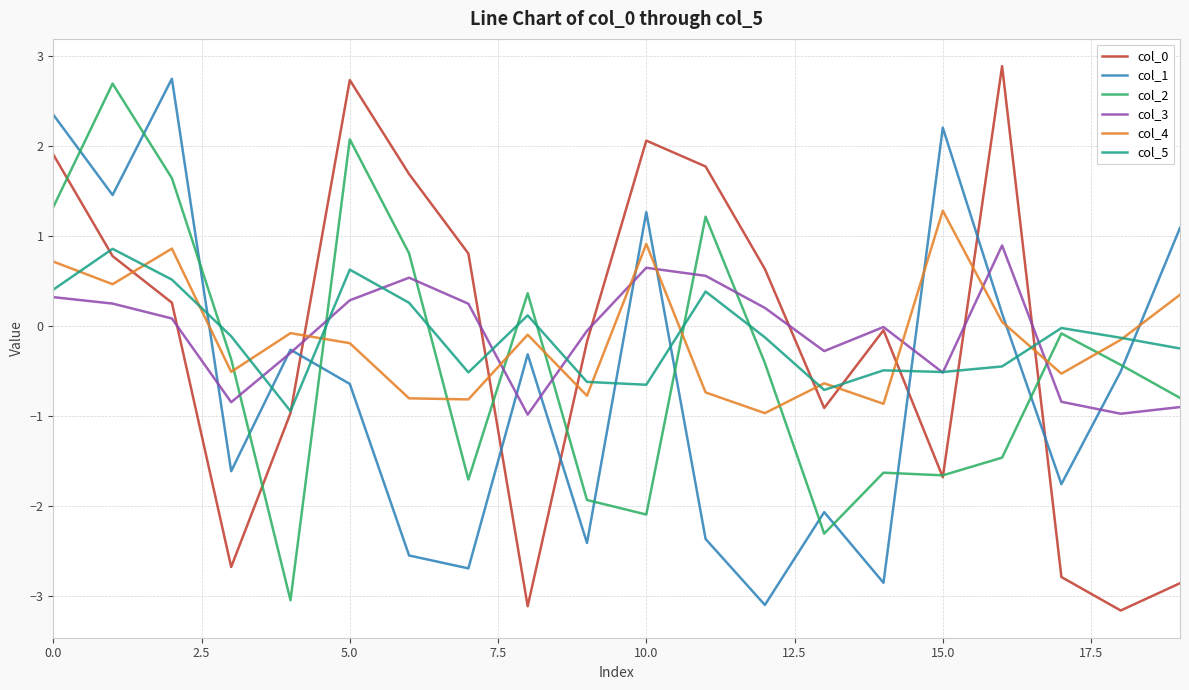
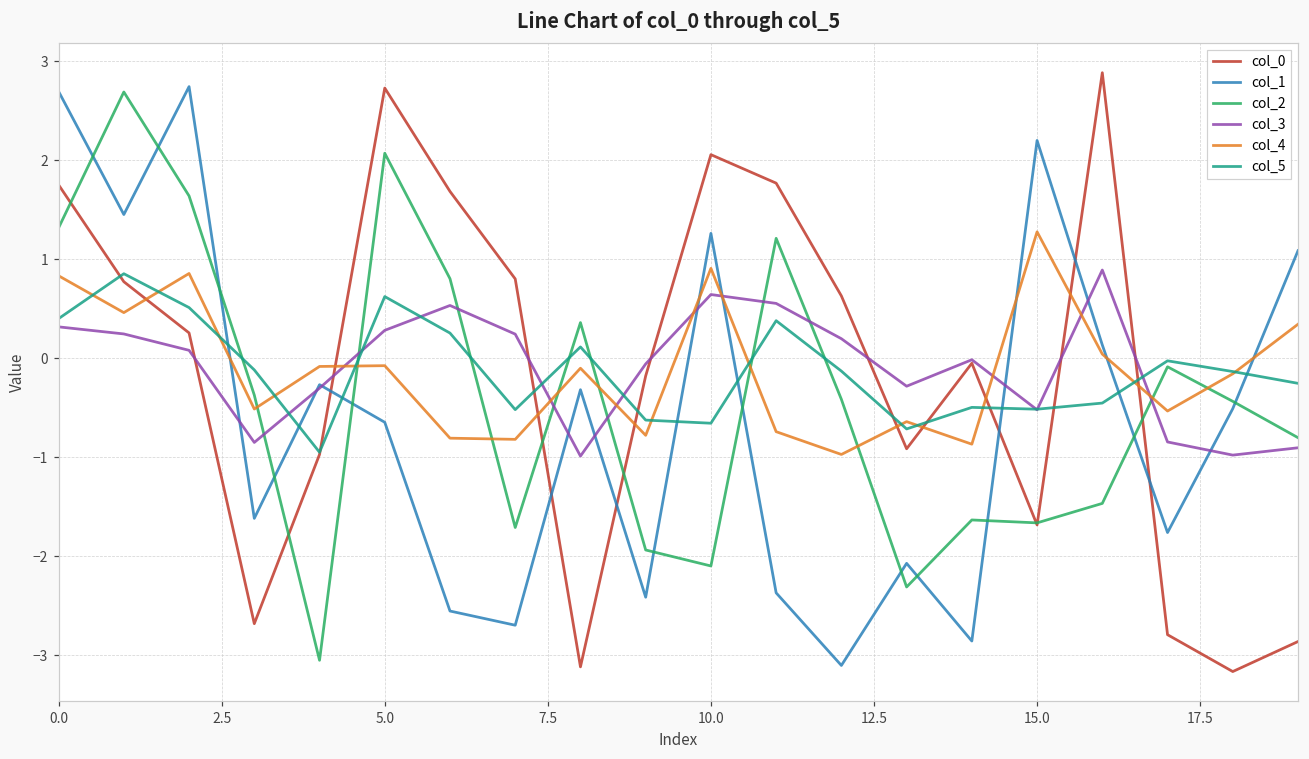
  {
    "col_0": {
-     "0.0": 1.9,
+     "0.0": 1.8,
      "5.0": 2.7,
      "10.0": 2.1
    },
    "col_1": {
-     "0.0": 2.3,
+     "0.0": 2.7,
      "5.0": -0.6,
      "10.0": 1.3,
      "15.0": 2.2
    },
    "col_3": {
      "0.0": 0.3,
      "5.0": 0.3,
      "10.0": 0.6
    },
    "col_4": {
-     "0.0": 0.7,
-     "5.0": -0.2,
+     "0.0": 0.8,
+     "5.0": -0.1,
      "10.0": 0.9,
      "15.0": 1.3
    }
  }
